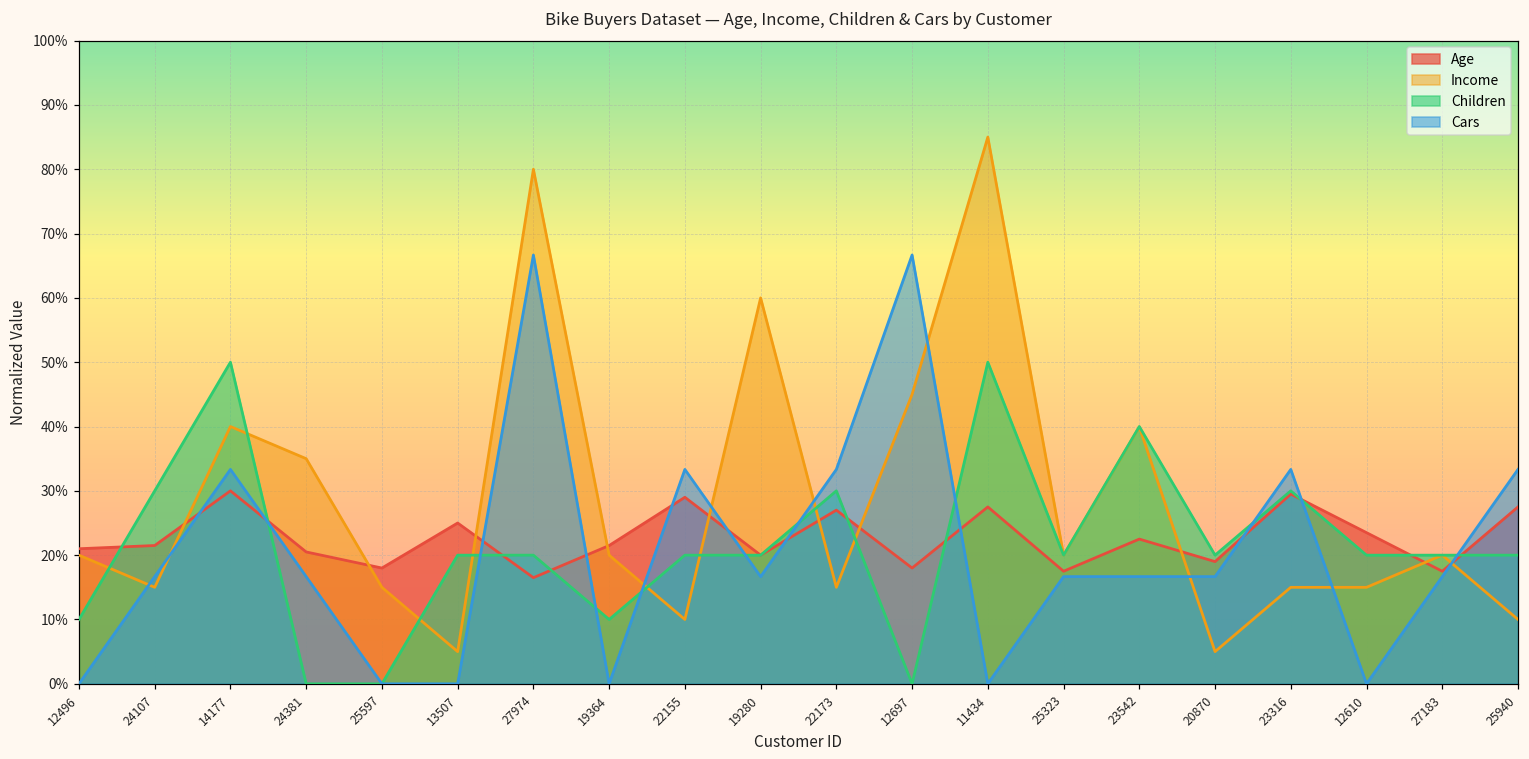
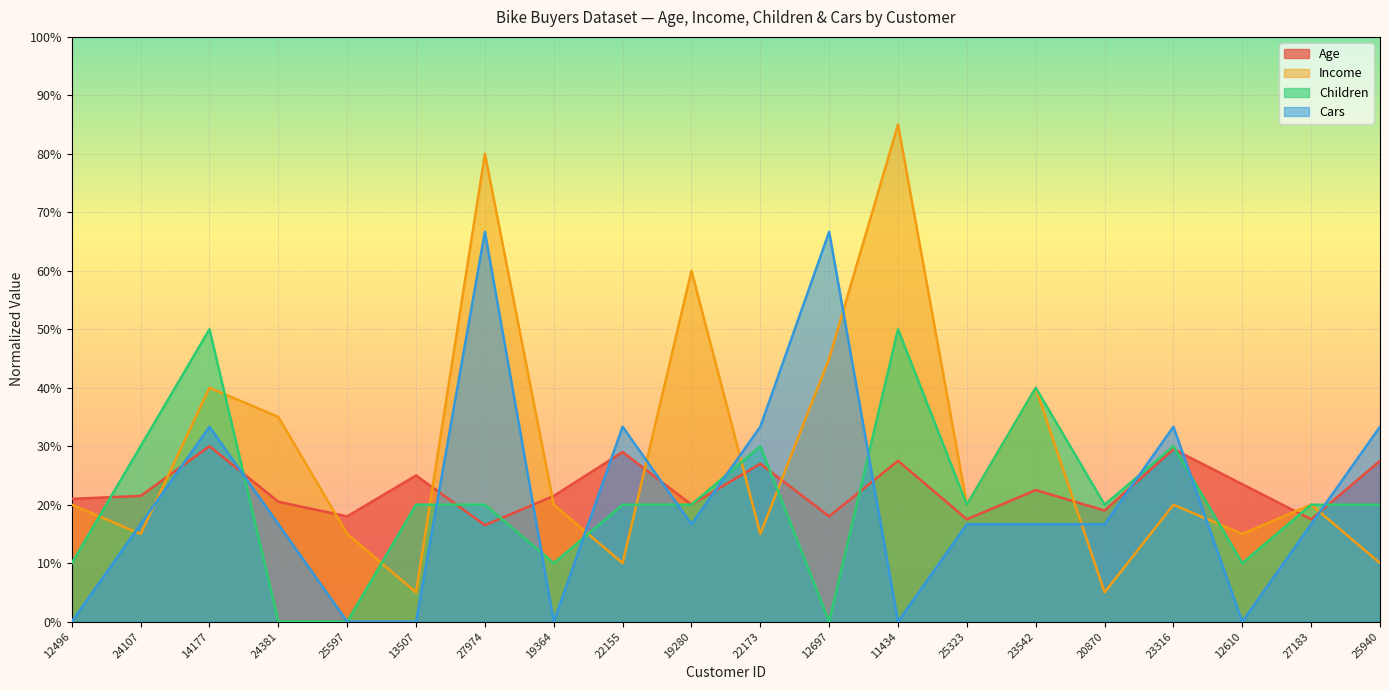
  {
    "Age": {
      "12496": "21%",
      "24107": "22%",
      "14177": "30%",
      "24381": "21%",
      "25597": "18%",
      "13507": "25%",
      "27974": "17%",
      "19364": "22%",
      "22155": "29%",
      "22173": "27%",
      "12697": "18%",
      "11434": "28%",
      "25323": "18%",
      "23542": "23%",
      "20870": "19%",
      "23316": "30%",
      "12610": "24%",
      "27183": "18%",
      "25940": "28%"
    },
    "Income": {
      "12496": "20%",
      "24107": "15%",
      "14177": "40%",
      "24381": "35%",
      "25597": "15%",
      "13507": "5%",
      "27974": "80%",
      "19364": "20%",
      "22155": "10%",
      "19280": "60%",
      "22173": "15%",
      "12697": "45%",
      "11434": "85%",
      "20870": "5%",
-     "23316": "15%",
+     "23316": "20%",
      "12610": "15%",
      "25940": "10%"
    },
    "Children": {
      "12496": "10%",
      "24107": "30%",
      "14177": "50%",
      "24381": "0%",
      "13507": "20%",
      "27974": "20%",
      "19364": "10%",
      "22155": "20%",
      "22173": "30%",
      "12697": "0%",
      "11434": "50%",
      "20870": "20%",
      "23316": "30%",
-     "12610": "20%",
+     "12610": "10%",
      "25940": "20%"
    },
    "Cars": {
      "12496": "0%",
      "24107": "17%",
      "14177": "33%",
      "24381": "17%",
      "13507": "0%",
      "27974": "67%",
      "19364": "0%",
      "22155": "33%",
      "19280": "17%",
      "22173": "33%",
      "12697": "67%",
      "11434": "0%",
      "25323": "17%",
      "23542": "17%",
      "20870": "17%",
      "23316": "33%",
      "12610": "0%",
      "27183": "17%",
      "25940": "33%"
    }
  }
